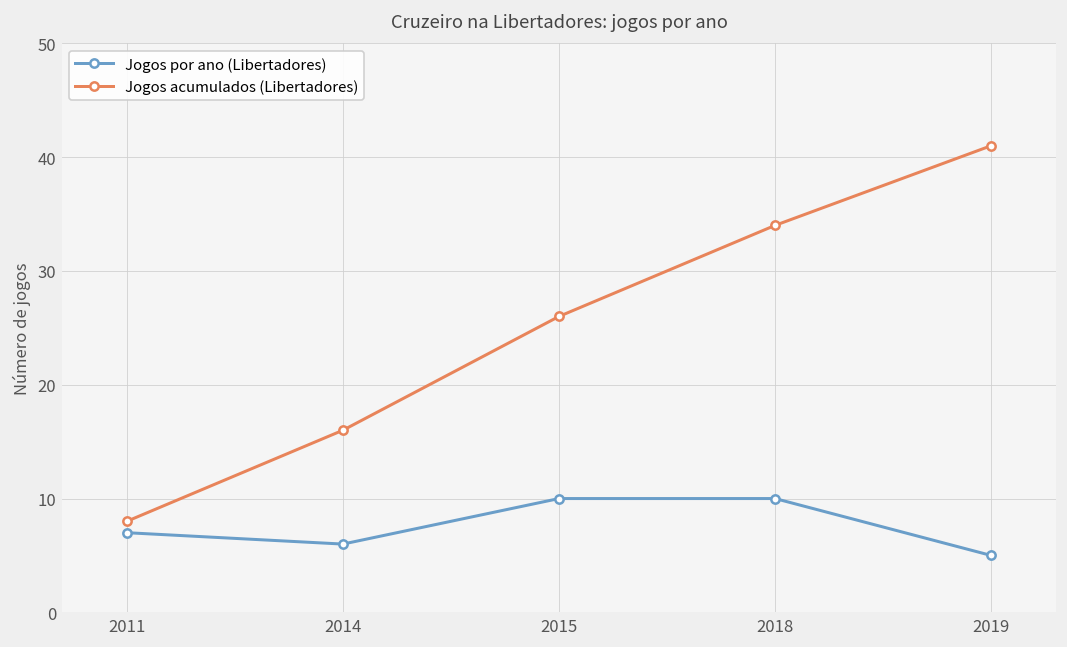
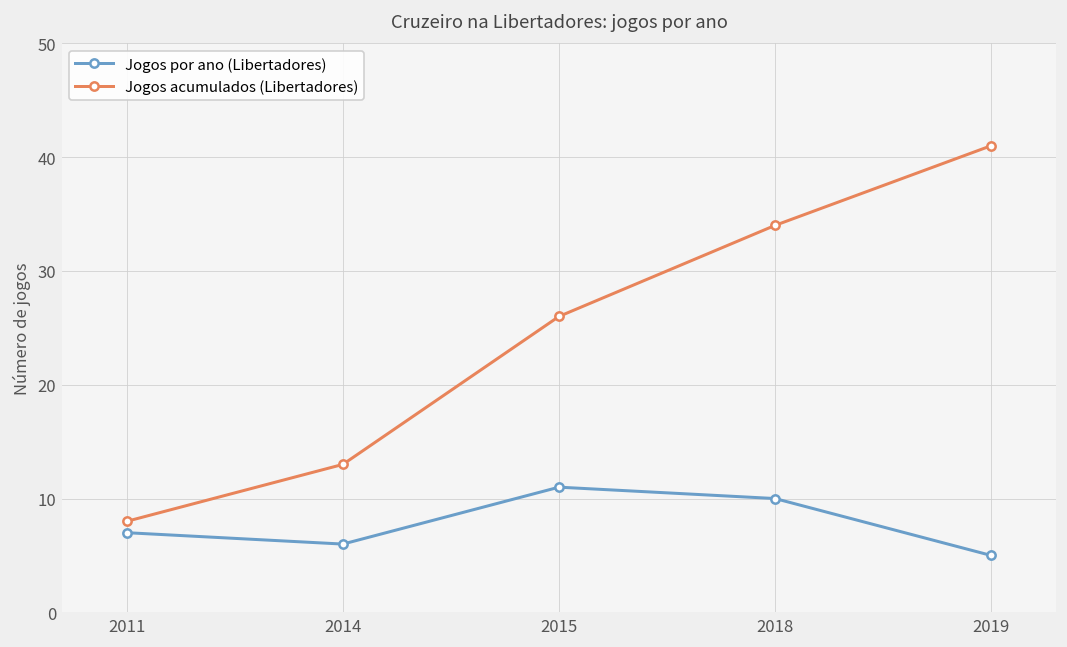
  {
    "Jogos por ano (Libertadores)": {
      "2011": 7,
      "2014": 6,
-     "2015": 10,
+     "2015": 11,
      "2018": 10,
      "2019": 5
    },
    "Jogos acumulados (Libertadores)": {
      "2011": 8,
-     "2014": 16,
+     "2014": 13,
      "2015": 26,
      "2018": 34,
      "2019": 41
    }
  }
